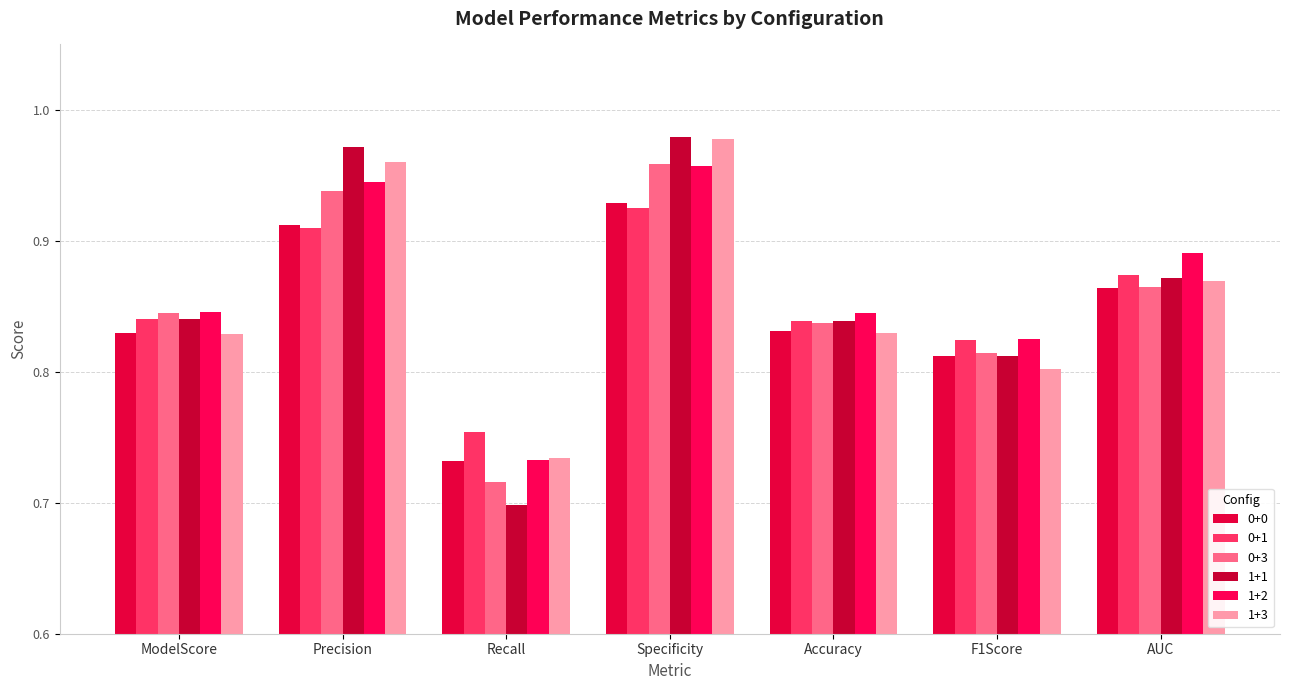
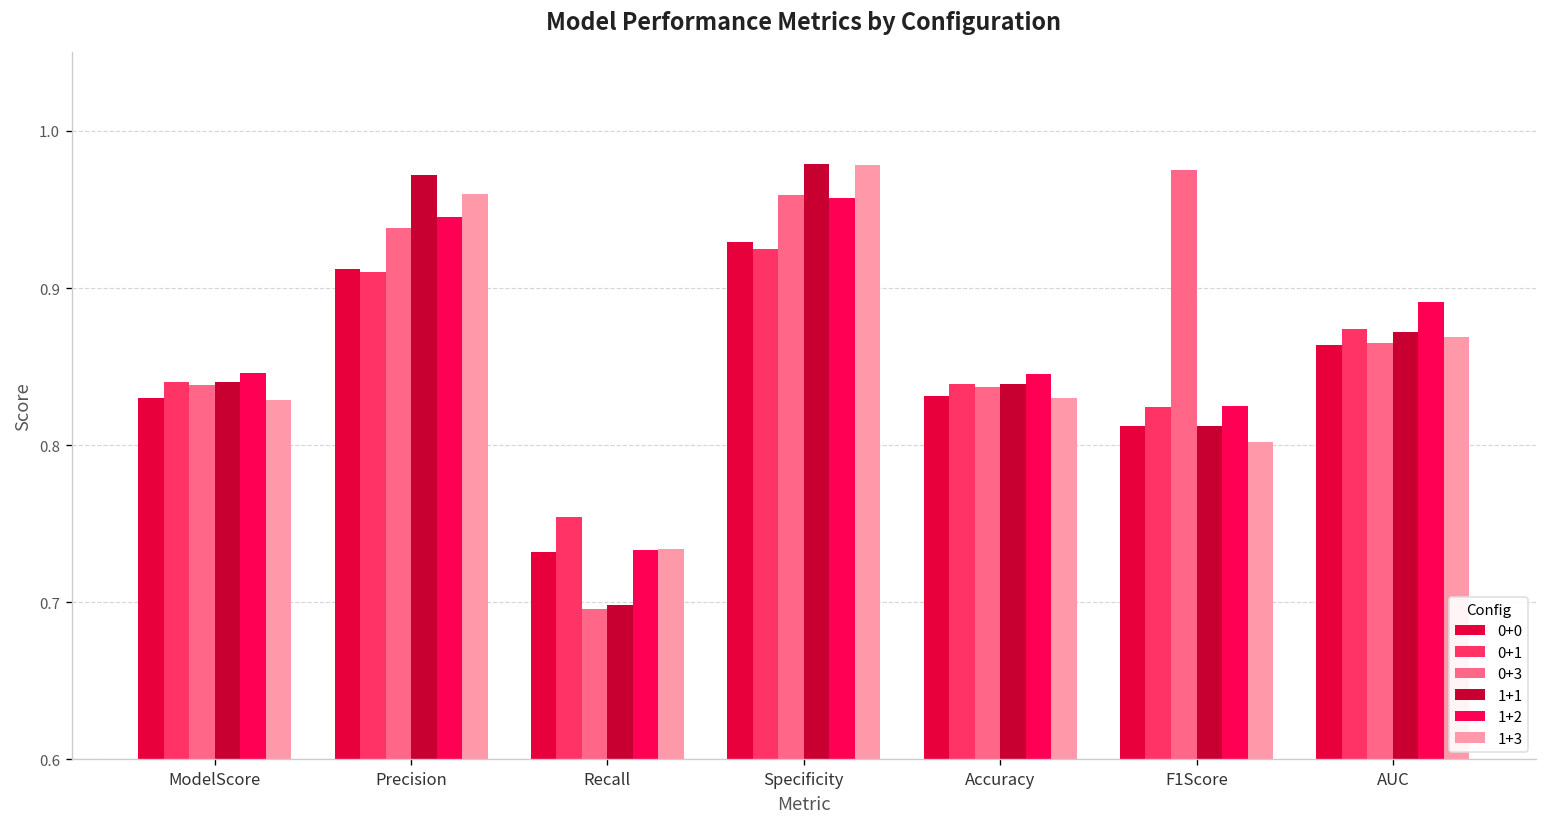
  {
    "0+3": {
-     "ModelScore": 0.845,
+     "ModelScore": 0.838,
      "Precision": 0.938,
-     "Recall": 0.716,
+     "Recall": 0.696,
      "Specificity": 0.959,
      "Accuracy": 0.837,
-     "F1Score": 0.814,
+     "F1Score": 0.975,
      "AUC": 0.865
    },
    "1+3": {
      "ModelScore": 0.829,
      "Precision": 0.960,
      "Recall": 0.734,
      "Specificity": 0.978,
      "Accuracy": 0.830,
      "F1Score": 0.802,
      "AUC": 0.869
    }
  }
